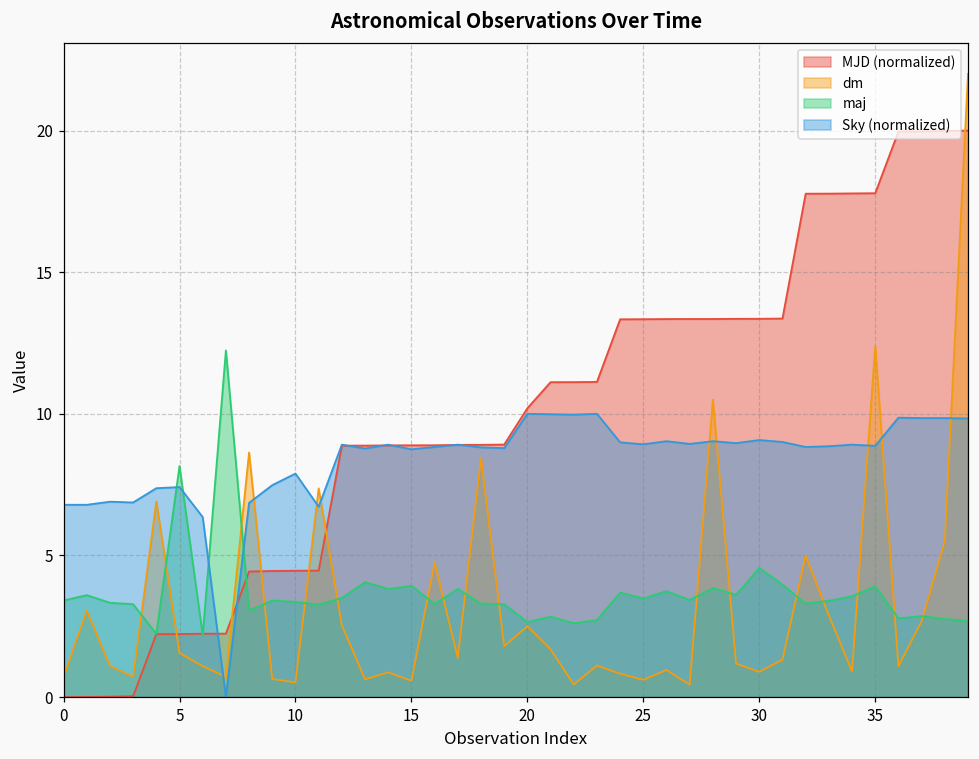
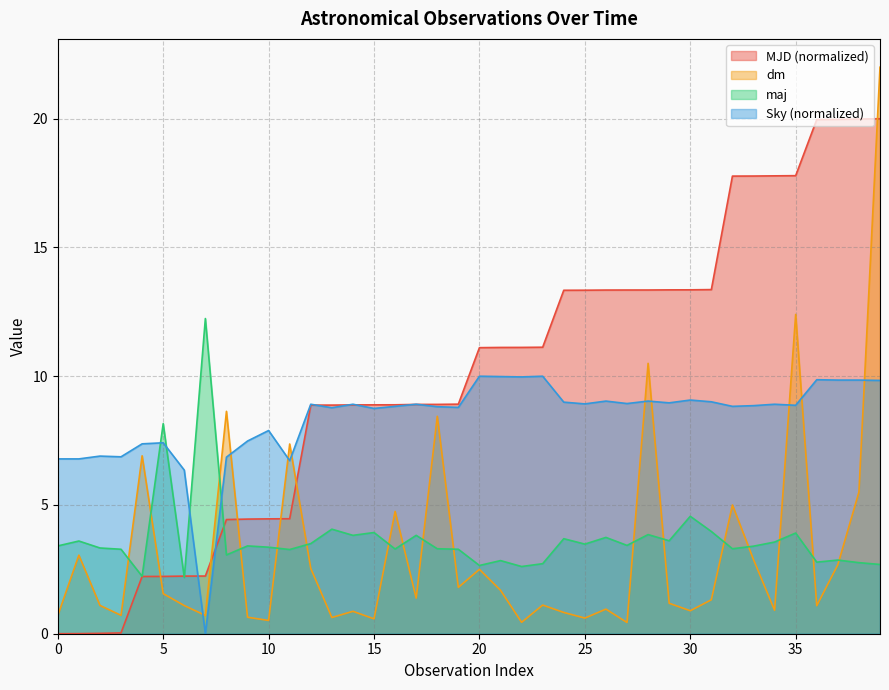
  {
    "MJD (normalized)": {
      "0": 0.0,
      "5": 2.2,
      "10": 4.5,
      "15": 8.9,
-     "20": 10.2,
+     "20": 11.1,
      "25": 13.3,
      "30": 13.4,
      "35": 17.8
    },
    "dm": {
      "0": 0.7,
      "5": 1.6,
      "10": 0.5,
      "15": 0.6,
      "20": 2.5,
      "25": 0.6,
      "30": 0.9,
      "35": 12.4
    },
    "maj": {
      "0": 3.4,
      "5": 8.2,
      "10": 3.4,
      "15": 3.9,
      "20": 2.7,
      "25": 3.5,
      "30": 4.6,
      "35": 3.9
    },
    "Sky (normalized)": {
      "0": 6.8,
      "5": 7.4,
      "10": 7.9,
      "15": 8.7,
      "20": 10.0,
      "25": 8.9,
      "30": 9.1,
      "35": 8.9
    }
  }
